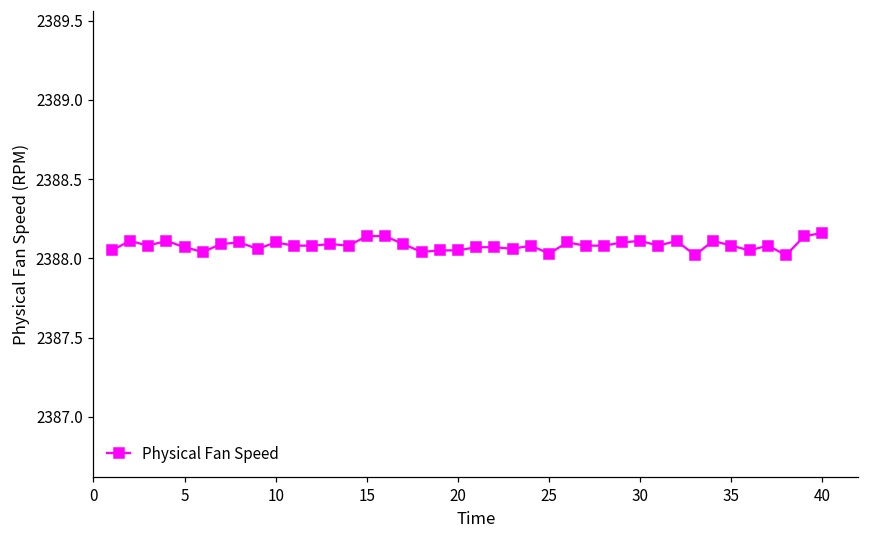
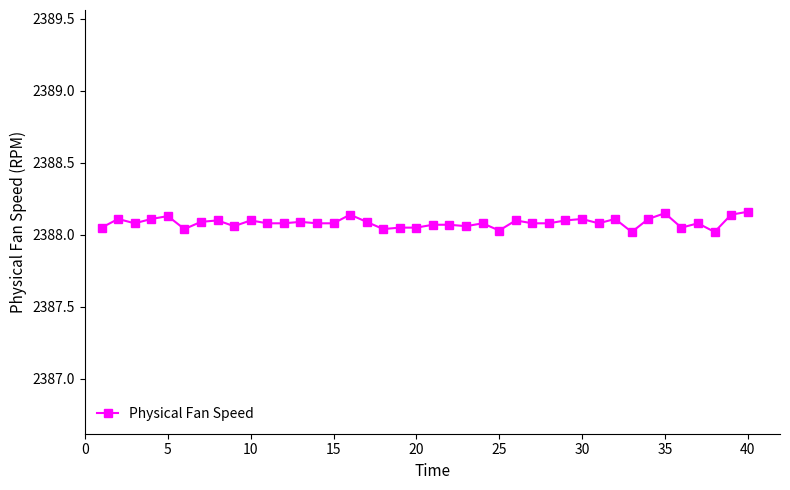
  {
-   "5": 2388.07,
+   "5": 2388.13,
    "10": 2388.10,
-   "15": 2388.14,
+   "15": 2388.08,
    "20": 2388.05,
    "25": 2388.03,
    "30": 2388.11,
-   "35": 2388.08,
+   "35": 2388.15,
    "40": 2388.16
  }
